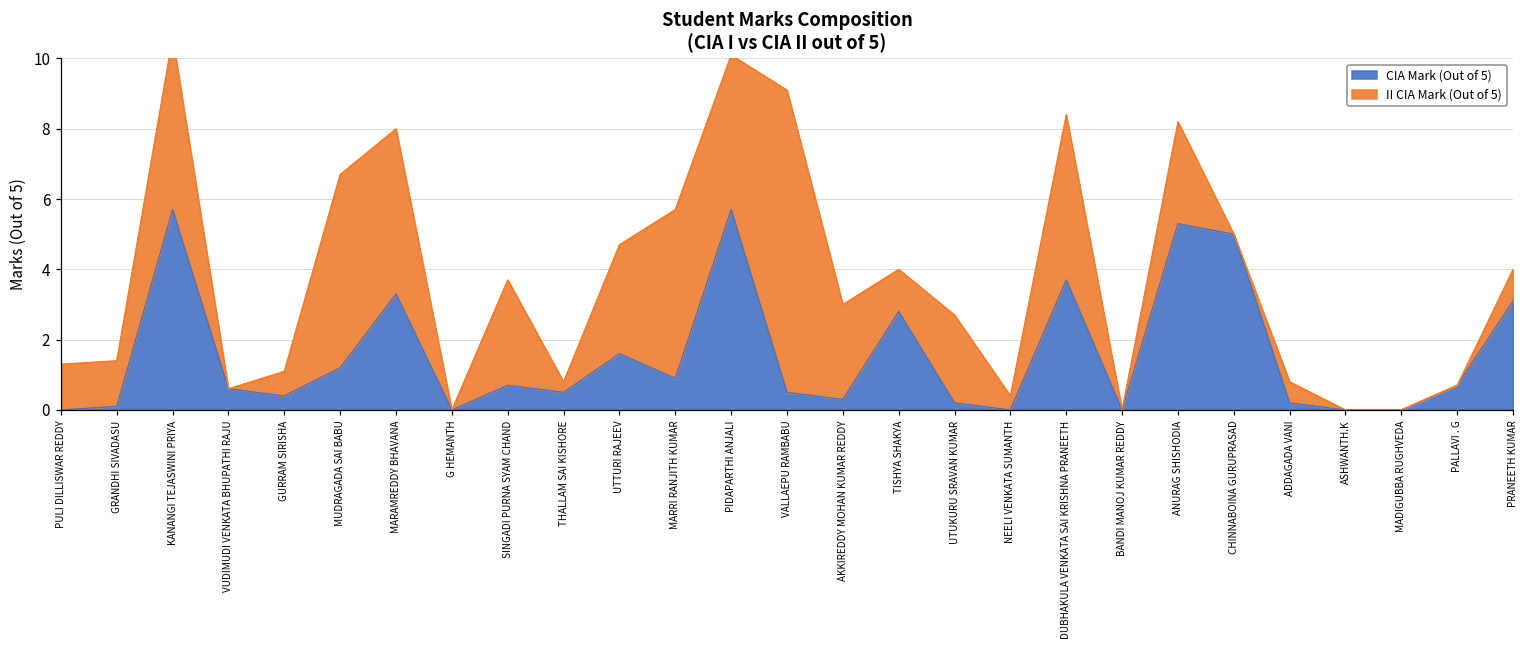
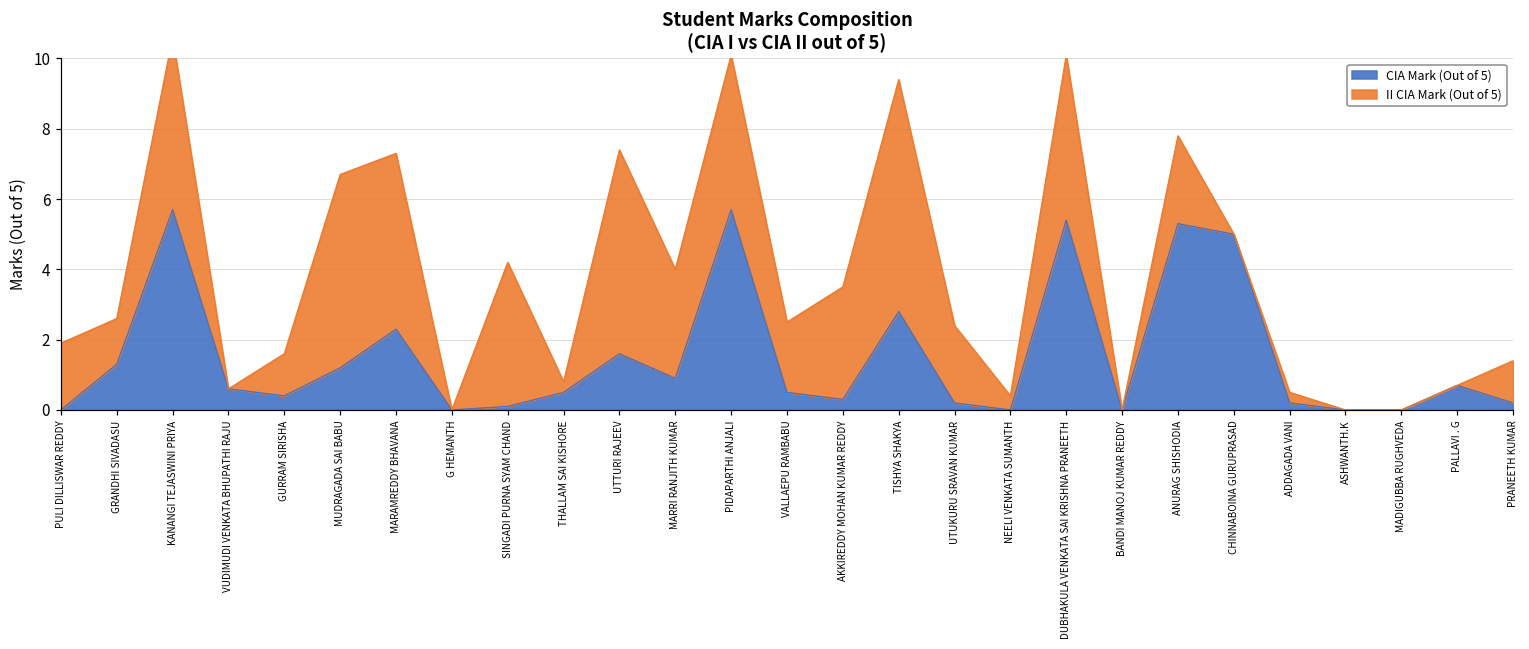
  {
    "CIA Mark (Out of 5)": {
      "PULI DILLISWAR REDDY": 0.0,
-     "GRANDHI SIVADASU": 0.1,
+     "GRANDHI SIVADASU": 1.3,
      "KANANGI TEJASWINI PRIYA": 5.7,
      "GURRAM SIRISHA": 0.4,
      "MUDRAGADA SAI BABU": 1.2,
-     "MARAMREDDY BHAVANA": 3.3,
-     "SINGADI PURNA SYAM CHAND": 0.7,
+     "MARAMREDDY BHAVANA": 2.3,
+     "SINGADI PURNA SYAM CHAND": 0.1,
      "THALLAM SAI KISHORE": 0.5,
      "UTTURI RAJEEV": 1.6,
      "MARRI RANJITH KUMAR": 0.9,
      "PIDAPARTHI ANJALI": 5.7,
      "VALLAEPU RAMBABU": 0.5,
      "AKKIREDDY MOHAN KUMAR REDDY": 0.3,
      "TISHYA SHAKYA": 2.8,
      "UTUKURU SRAVAN KUMAR": 0.2,
      "NEELI VENKATA SUMANTH": 0.0,
-     "DUBHAKULA VENKATA SAI KRISHNA PRANEETH": 3.7,
+     "DUBHAKULA VENKATA SAI KRISHNA PRANEETH": 5.4,
      "ANURAG SHISHODIA": 5.3,
      "ADDAGADA VANI": 0.2,
-     "PRANEETH KUMAR": 3.1
+     "PRANEETH KUMAR": 0.2
    },
    "II CIA Mark (Out of 5)": {
-     "PULI DILLISWAR REDDY": 1.3,
+     "PULI DILLISWAR REDDY": 1.9,
      "GRANDHI SIVADASU": 1.3,
-     "GURRAM SIRISHA": 0.7,
+     "GURRAM SIRISHA": 1.2,
      "MUDRAGADA SAI BABU": 5.5,
-     "MARAMREDDY BHAVANA": 4.7,
-     "SINGADI PURNA SYAM CHAND": 3.0,
+     "MARAMREDDY BHAVANA": 5.0,
+     "SINGADI PURNA SYAM CHAND": 4.1,
      "THALLAM SAI KISHORE": 0.3,
-     "UTTURI RAJEEV": 3.1,
-     "MARRI RANJITH KUMAR": 4.8,
-     "VALLAEPU RAMBABU": 8.6,
-     "AKKIREDDY MOHAN KUMAR REDDY": 2.7,
-     "TISHYA SHAKYA": 1.2,
-     "UTUKURU SRAVAN KUMAR": 2.5,
+     "UTTURI RAJEEV": 5.8,
+     "MARRI RANJITH KUMAR": 3.1,
+     "VALLAEPU RAMBABU": 2.0,
+     "AKKIREDDY MOHAN KUMAR REDDY": 3.2,
+     "TISHYA SHAKYA": 6.6,
+     "UTUKURU SRAVAN KUMAR": 2.2,
      "NEELI VENKATA SUMANTH": 0.4,
-     "ANURAG SHISHODIA": 2.9,
-     "ADDAGADA VANI": 0.6,
-     "PRANEETH KUMAR": 0.9
+     "ANURAG SHISHODIA": 2.5,
+     "ADDAGADA VANI": 0.3,
+     "PRANEETH KUMAR": 1.2
    }
  }
